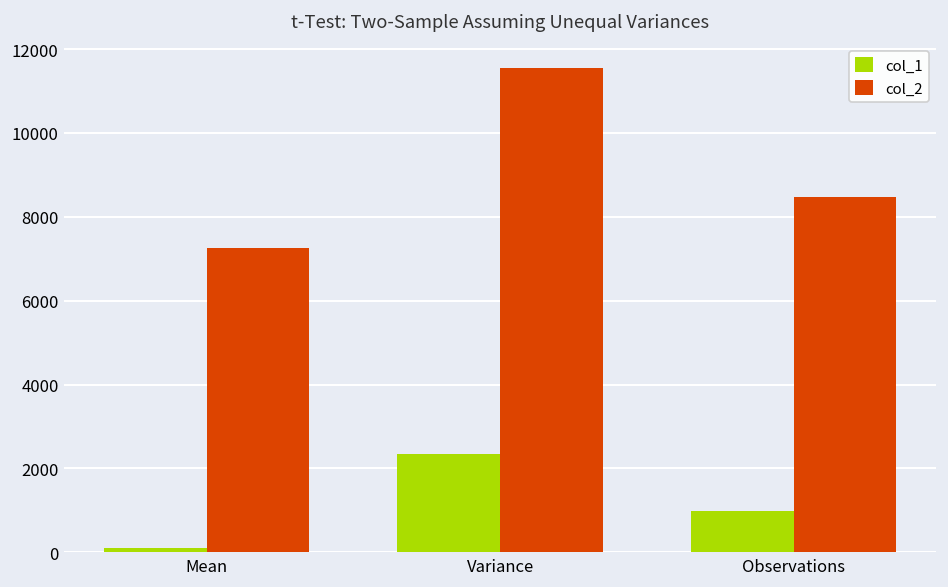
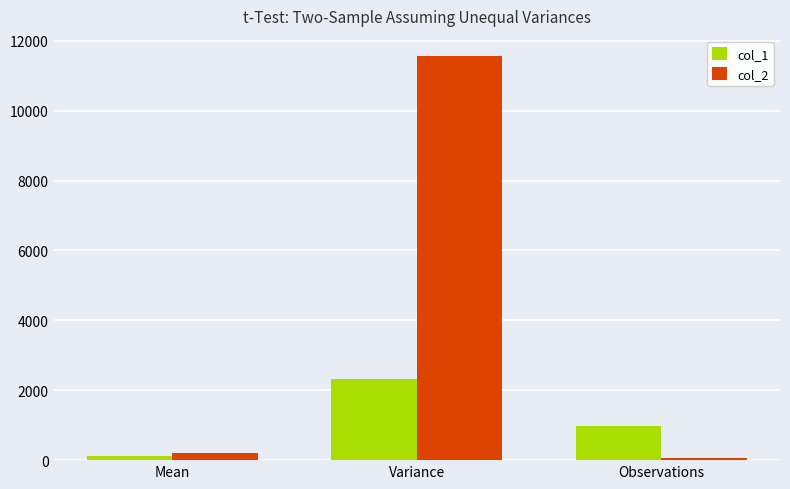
  {
    "col_1": {
      "Mean": 100,
      "Variance": 2300,
      "Observations": 1000
    },
    "col_2": {
-     "Mean": 7300,
+     "Mean": 200,
      "Variance": 11600,
-     "Observations": 8500
+     "Observations": 0
    }
  }
